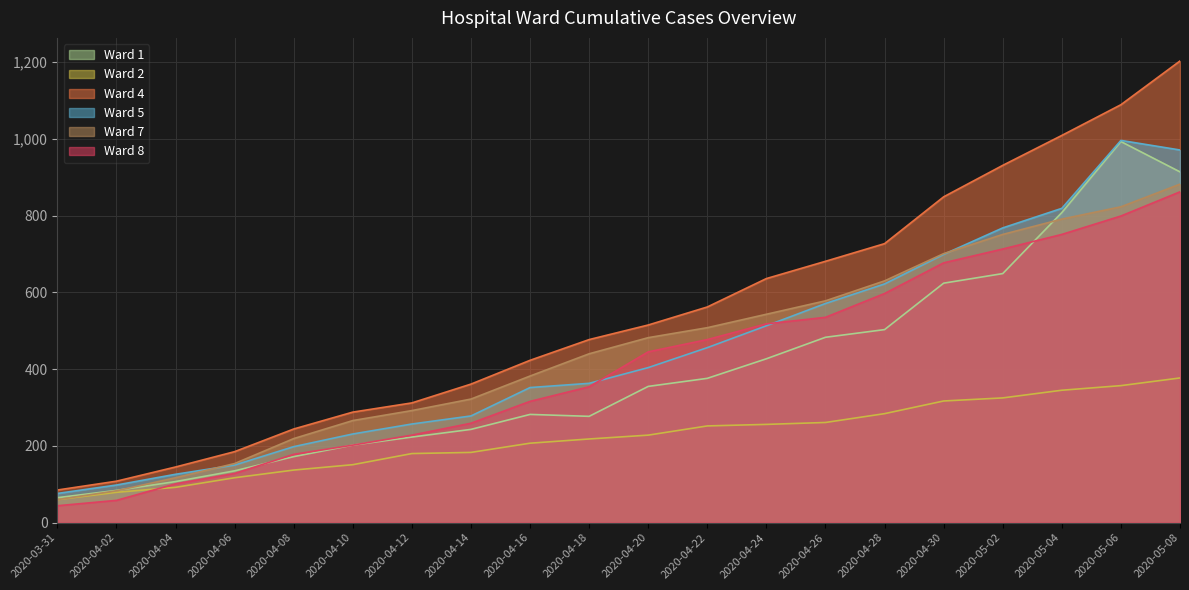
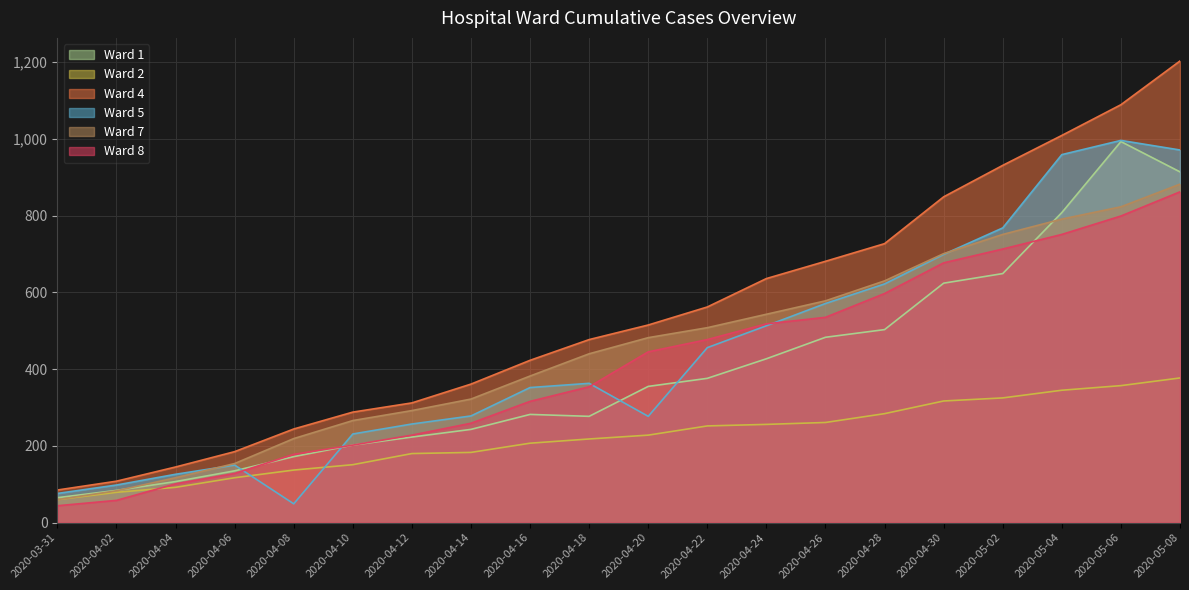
  {
    "Ward 1": {
      "2020-04-06": 140,
      "2020-04-14": 240,
      "2020-04-16": 280,
      "2020-04-18": 280,
      "2020-04-20": 360,
      "2020-04-22": 380,
      "2020-04-24": 430,
      "2020-04-26": 480,
      "2020-04-28": 500,
      "2020-04-30": 620,
      "2020-05-02": 650,
      "2020-05-04": 810,
      "2020-05-08": 910
    },
    "Ward 5": {
      "2020-03-31": 80,
      "2020-04-02": 100,
      "2020-04-04": 130,
-     "2020-04-08": 200,
+     "2020-04-08": 50,
      "2020-04-10": 230,
      "2020-04-12": 260,
      "2020-04-14": 280,
      "2020-04-16": 350,
      "2020-04-18": 360,
-     "2020-04-20": 400,
+     "2020-04-20": 280,
      "2020-04-22": 460,
      "2020-04-26": 570,
      "2020-04-28": 620,
      "2020-05-02": 770,
-     "2020-05-04": 820,
+     "2020-05-04": 960,
      "2020-05-08": 970
    }
  }
